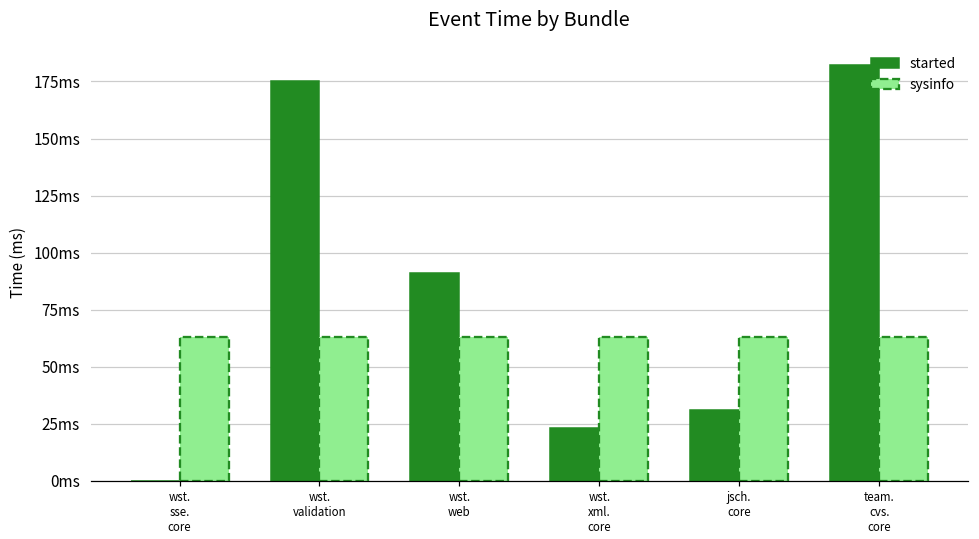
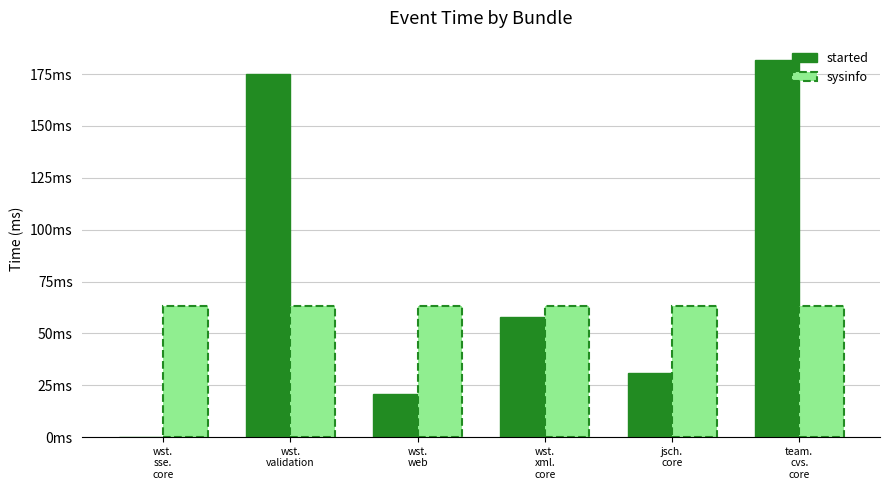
  {
    "started": {
      "wst. sse. core": "0ms",
      "wst. validation": "175ms",
-     "wst. web": "91ms",
-     "wst. xml. core": "23ms",
+     "wst. web": "21ms",
+     "wst. xml. core": "58ms",
      "jsch. core": "31ms",
      "team. cvs. core": "182ms"
    },
    "sysinfo": {
      "wst. sse. core": "63ms",
      "wst. validation": "63ms",
      "wst. web": "63ms",
      "wst. xml. core": "63ms",
      "jsch. core": "63ms",
      "team. cvs. core": "63ms"
    }
  }
